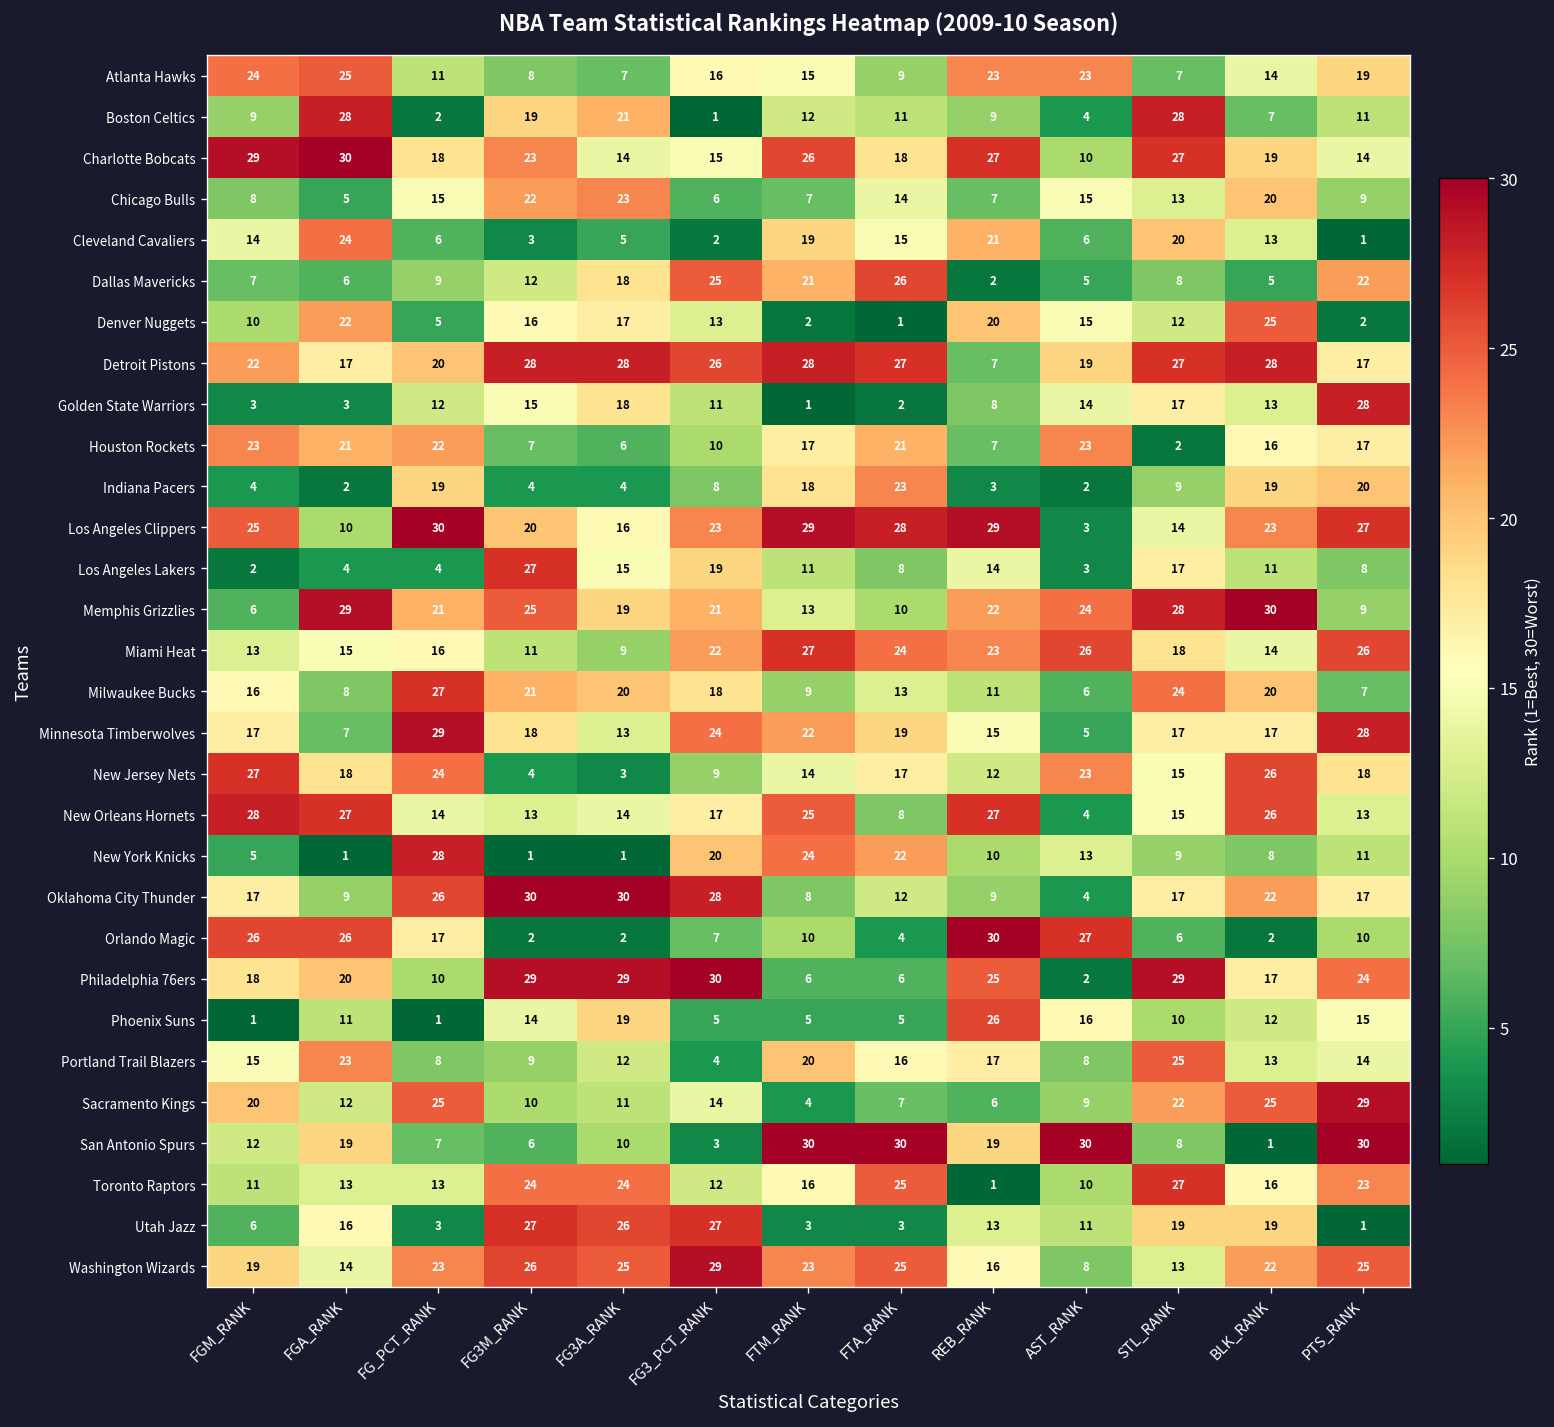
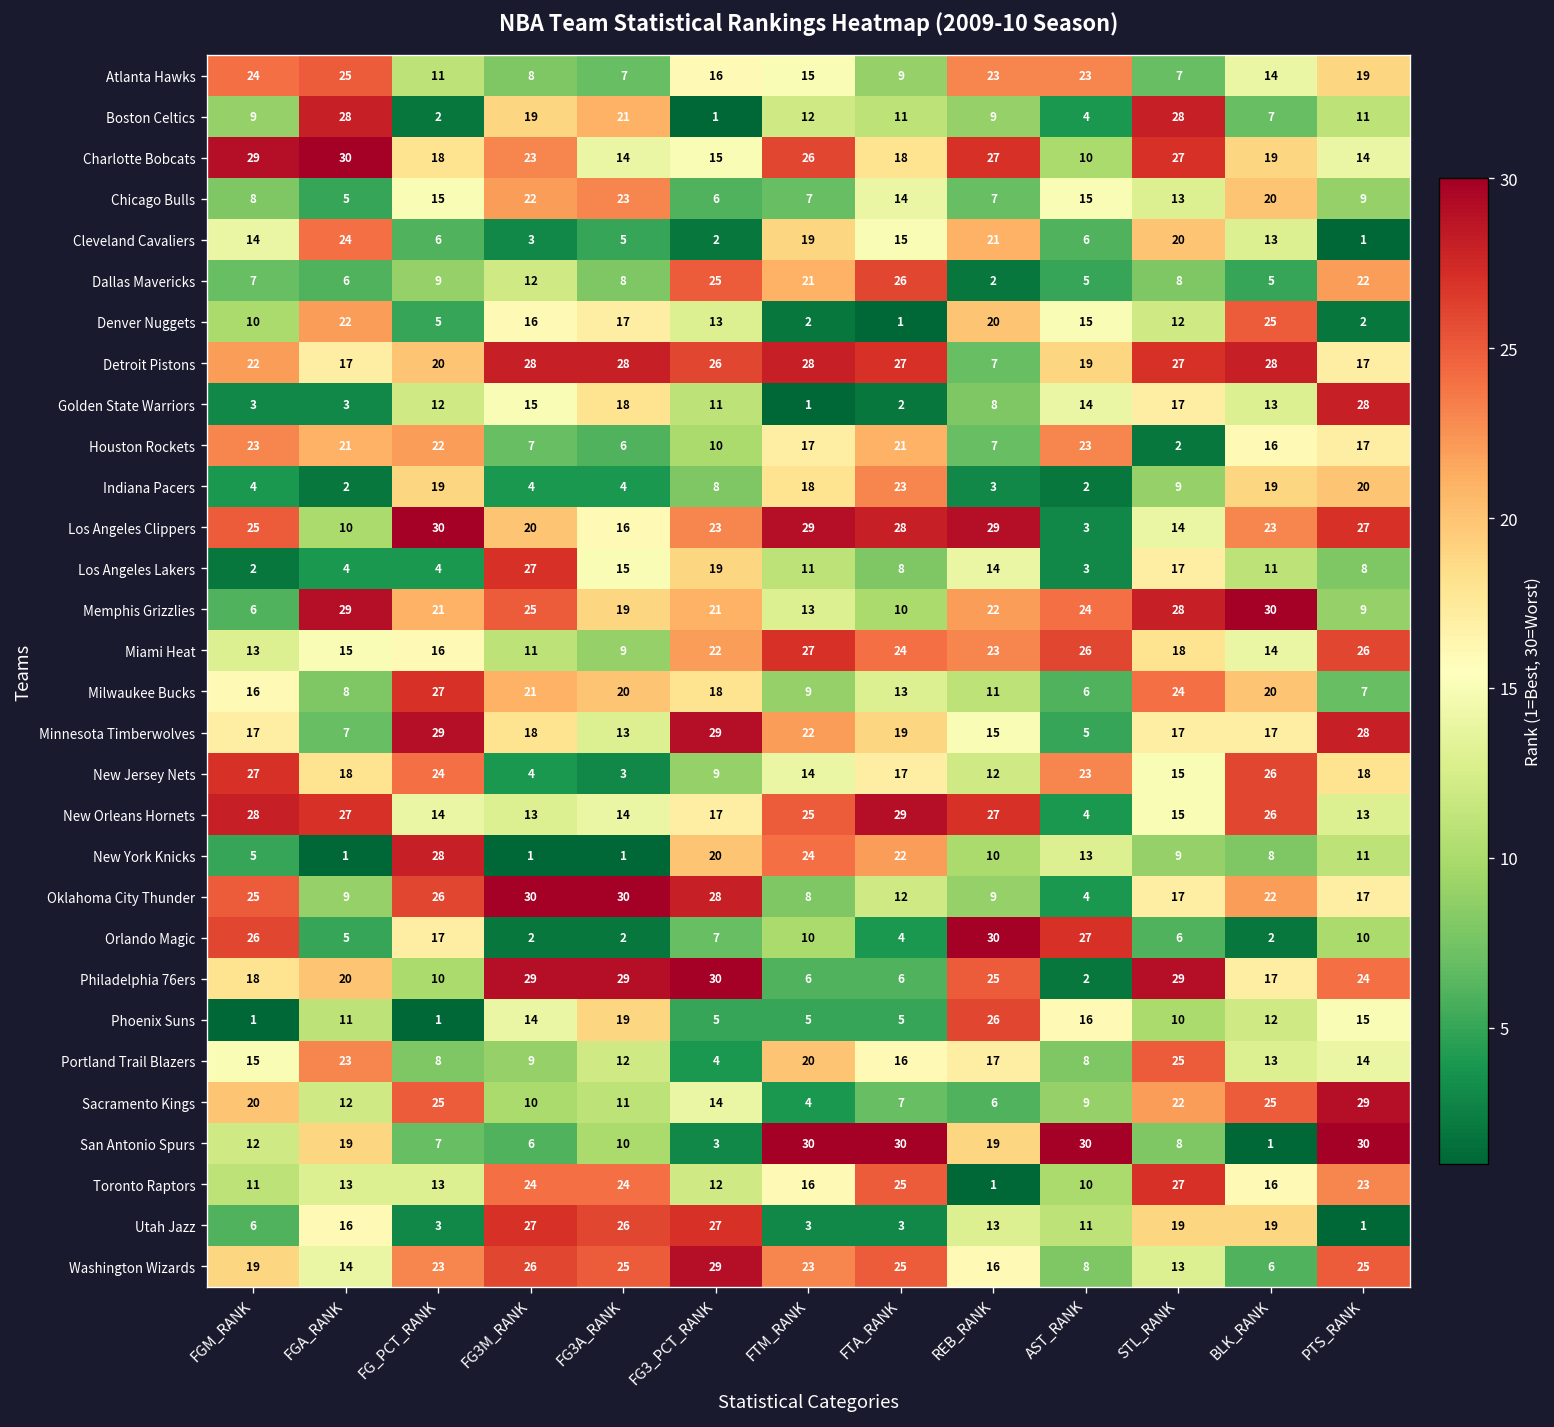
  {
    "Dallas Mavericks": {
      "FGM_RANK": 7,
      "FGA_RANK": 6,
      "FG_PCT_RANK": 9,
      "FG3M_RANK": 12,
-     "FG3A_RANK": 18,
+     "FG3A_RANK": 8,
      "FG3_PCT_RANK": 25,
      "FTM_RANK": 21,
      "FTA_RANK": 26,
      "REB_RANK": 2,
      "AST_RANK": 5,
      "STL_RANK": 8,
      "BLK_RANK": 5,
      "PTS_RANK": 22
    },
    "Minnesota Timberwolves": {
      "FGM_RANK": 17,
      "FGA_RANK": 7,
      "FG_PCT_RANK": 29,
      "FG3M_RANK": 18,
      "FG3A_RANK": 13,
-     "FG3_PCT_RANK": 24,
+     "FG3_PCT_RANK": 29,
      "FTM_RANK": 22,
      "FTA_RANK": 19,
      "REB_RANK": 15,
      "AST_RANK": 5,
      "STL_RANK": 17,
      "BLK_RANK": 17,
      "PTS_RANK": 28
    },
    "New Orleans Hornets": {
      "FGM_RANK": 28,
      "FGA_RANK": 27,
      "FG_PCT_RANK": 14,
      "FG3M_RANK": 13,
      "FG3A_RANK": 14,
      "FG3_PCT_RANK": 17,
      "FTM_RANK": 25,
-     "FTA_RANK": 8,
+     "FTA_RANK": 29,
      "REB_RANK": 27,
      "AST_RANK": 4,
      "STL_RANK": 15,
      "BLK_RANK": 26,
      "PTS_RANK": 13
    },
    "Oklahoma City Thunder": {
-     "FGM_RANK": 17,
+     "FGM_RANK": 25,
      "FGA_RANK": 9,
      "FG_PCT_RANK": 26,
      "FG3M_RANK": 30,
      "FG3A_RANK": 30,
      "FG3_PCT_RANK": 28,
      "FTM_RANK": 8,
      "FTA_RANK": 12,
      "REB_RANK": 9,
      "AST_RANK": 4,
      "STL_RANK": 17,
      "BLK_RANK": 22,
      "PTS_RANK": 17
    },
    "Orlando Magic": {
      "FGM_RANK": 26,
-     "FGA_RANK": 26,
+     "FGA_RANK": 5,
      "FG_PCT_RANK": 17,
      "FG3M_RANK": 2,
      "FG3A_RANK": 2,
      "FG3_PCT_RANK": 7,
      "FTM_RANK": 10,
      "FTA_RANK": 4,
      "REB_RANK": 30,
      "AST_RANK": 27,
      "STL_RANK": 6,
      "BLK_RANK": 2,
      "PTS_RANK": 10
    },
    "Washington Wizards": {
      "FGM_RANK": 19,
      "FGA_RANK": 14,
      "FG_PCT_RANK": 23,
      "FG3M_RANK": 26,
      "FG3A_RANK": 25,
      "FG3_PCT_RANK": 29,
      "FTM_RANK": 23,
      "FTA_RANK": 25,
      "REB_RANK": 16,
      "AST_RANK": 8,
      "STL_RANK": 13,
-     "BLK_RANK": 22,
+     "BLK_RANK": 6,
      "PTS_RANK": 25
    }
  }
